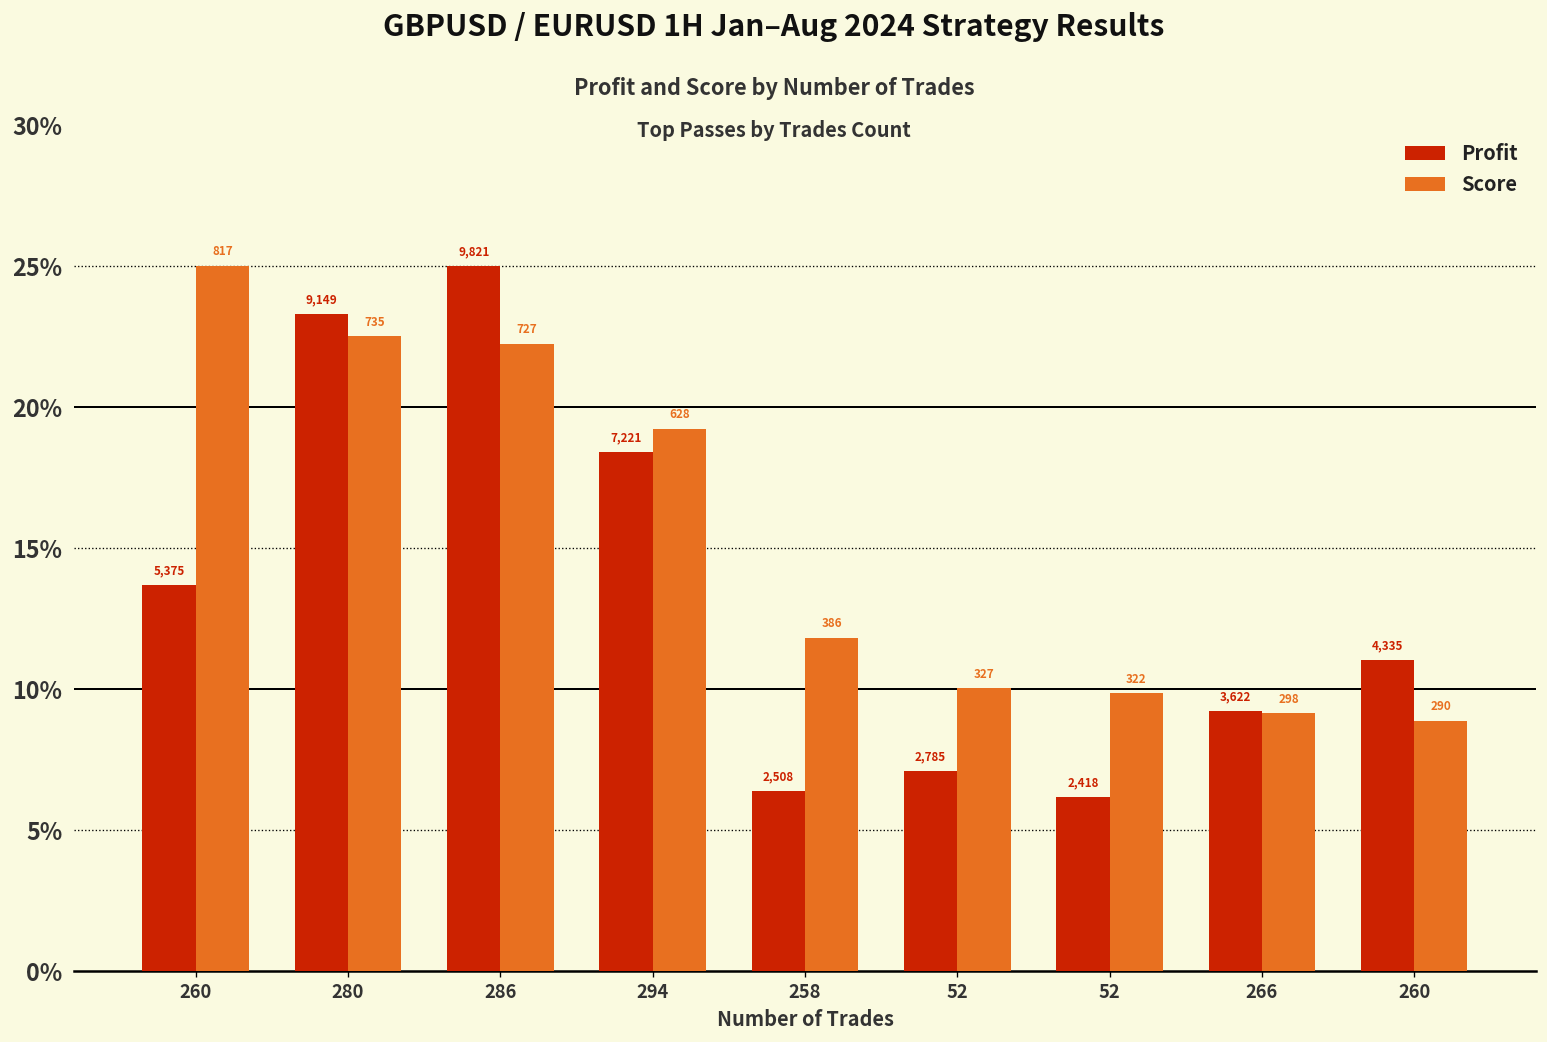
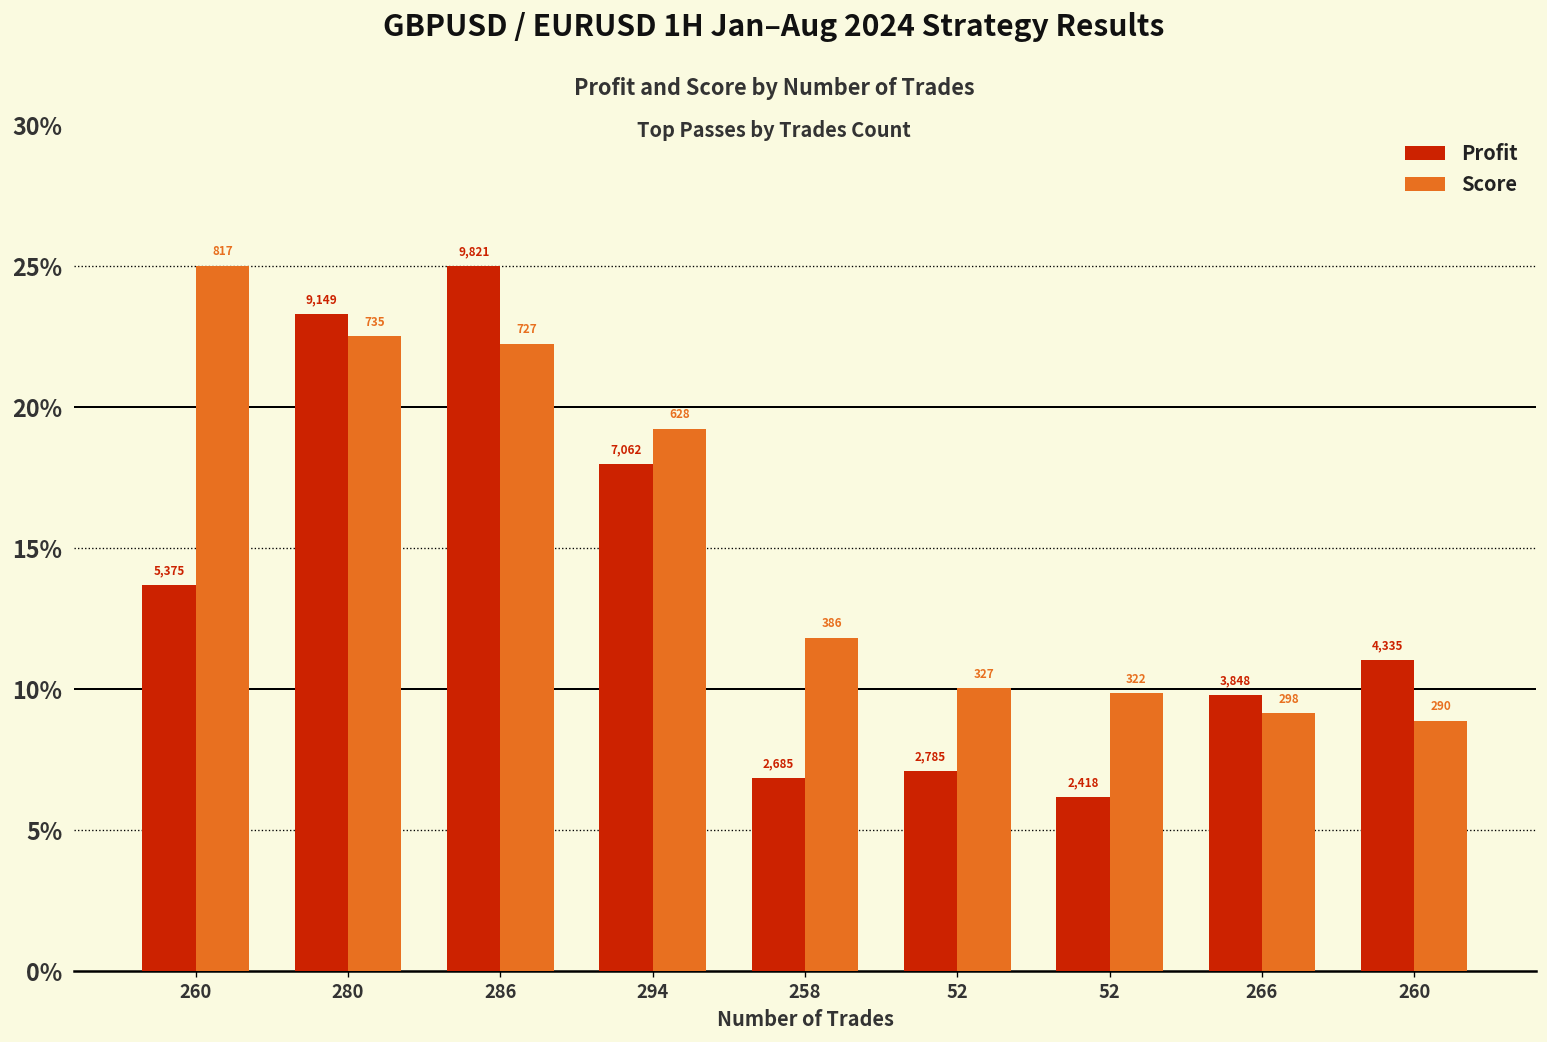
  {
    "Profit": {
-     "294": "7,221",
-     "258": "2,508",
-     "266": "3,622"
+     "294": "7,062",
+     "258": "2,685",
+     "266": "3,848"
    }
  }
